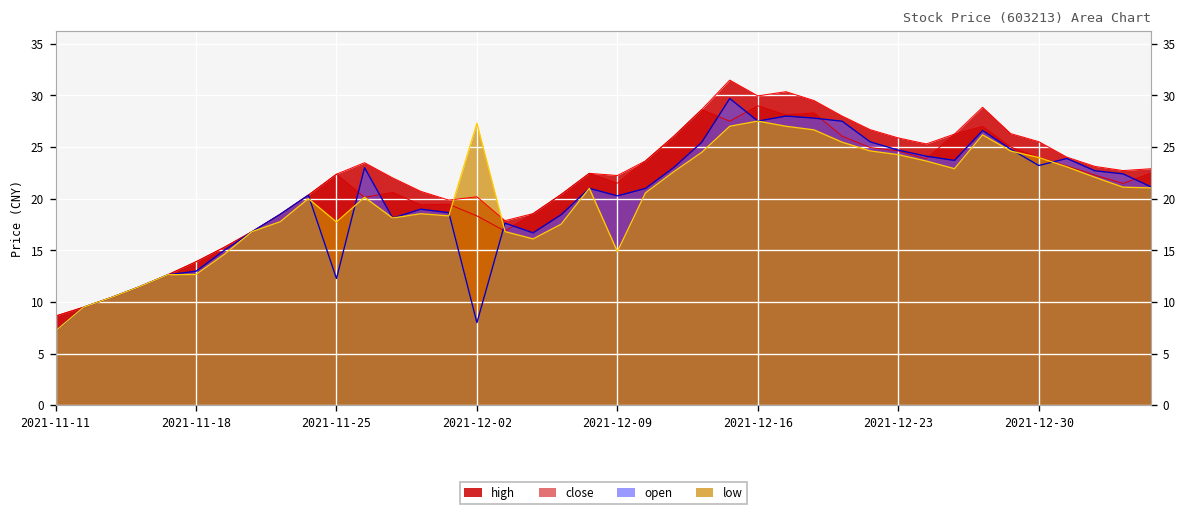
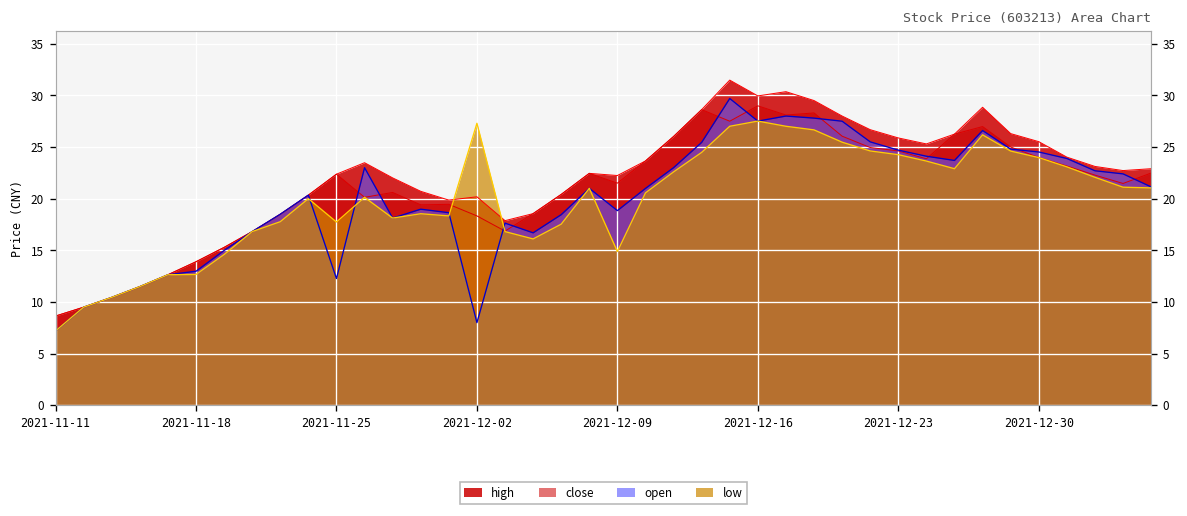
  {
    "open": {
      "2021-11-18": 13,
      "2021-11-25": 12,
      "2021-12-02": 8,
-     "2021-12-09": 20,
-     "2021-12-30": 23
+     "2021-12-09": 19,
+     "2021-12-30": 25
    },
    "low": {
      "2021-11-18": 13,
      "2021-11-25": 18,
      "2021-12-02": 27,
      "2021-12-09": 15,
      "2021-12-23": 24
    }
  }
